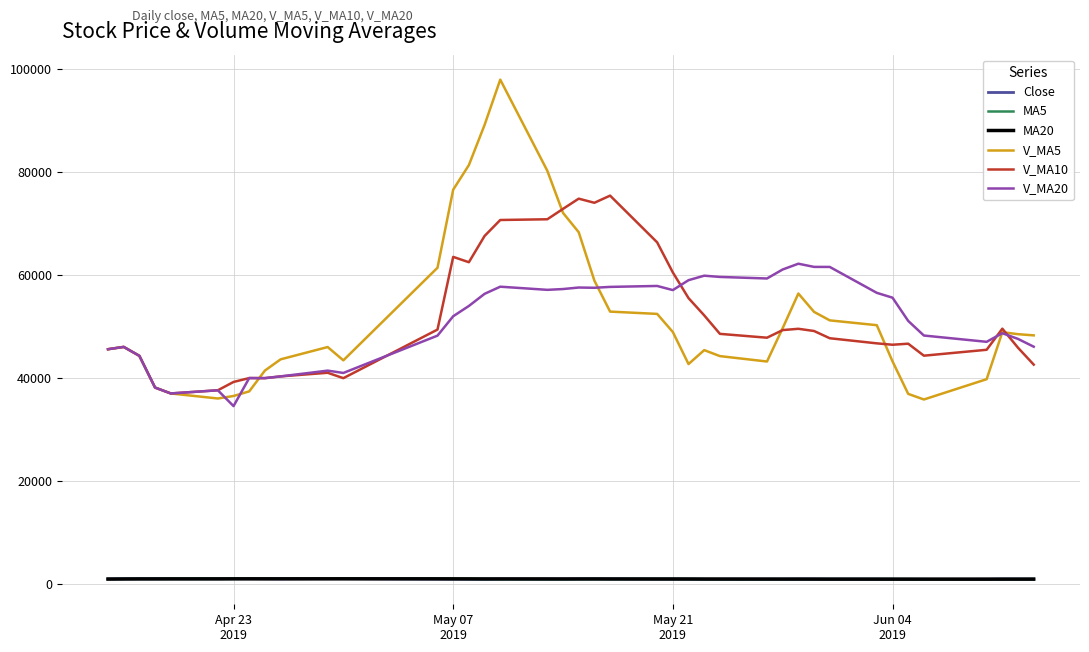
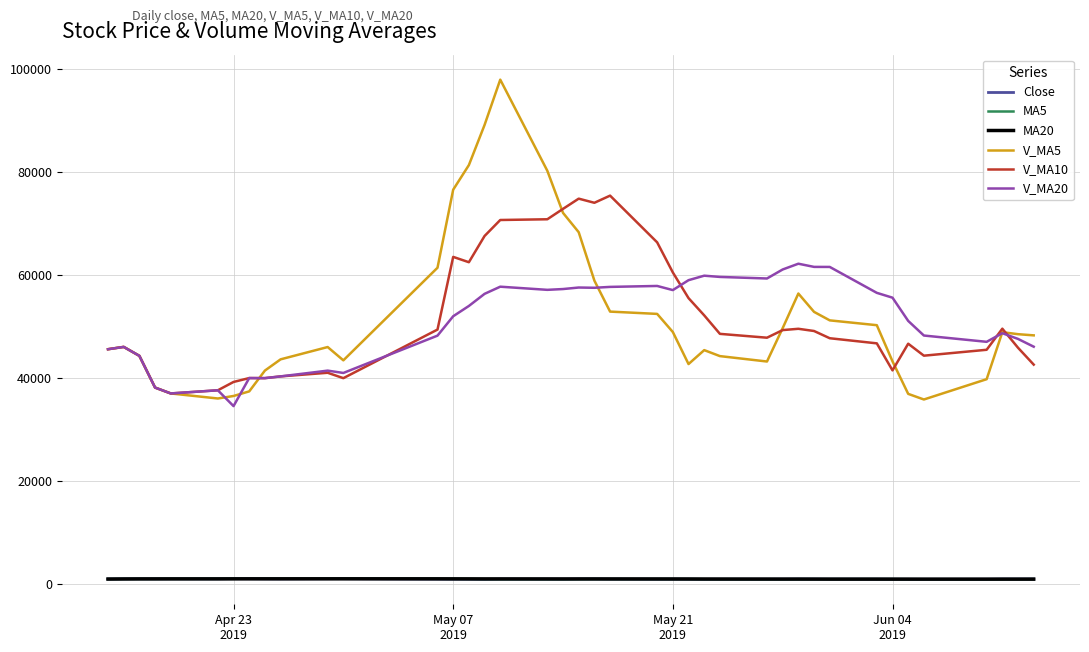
  {
    "MA20": {
      "Apr 23 2019": 1000,
      "May 07 2019": 1000,
      "May 21 2019": 1000,
      "Jun 04 2019": 1000
    },
    "V_MA5": {
      "Apr 23 2019": 36000,
      "May 07 2019": 76000,
      "May 21 2019": 49000,
      "Jun 04 2019": 43000
    },
    "V_MA10": {
      "Apr 23 2019": 39000,
      "May 07 2019": 63000,
      "May 21 2019": 60000,
-     "Jun 04 2019": 46000
+     "Jun 04 2019": 41000
    },
    "V_MA20": {
      "Apr 23 2019": 34000,
      "May 07 2019": 52000,
      "May 21 2019": 57000,
      "Jun 04 2019": 56000
    }
  }
